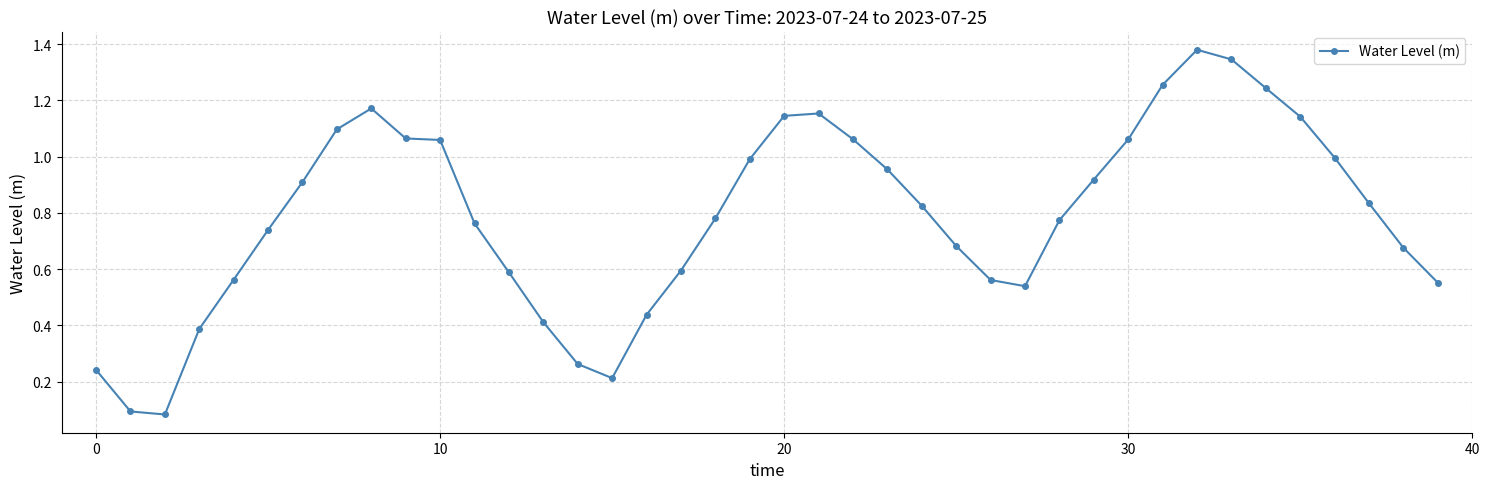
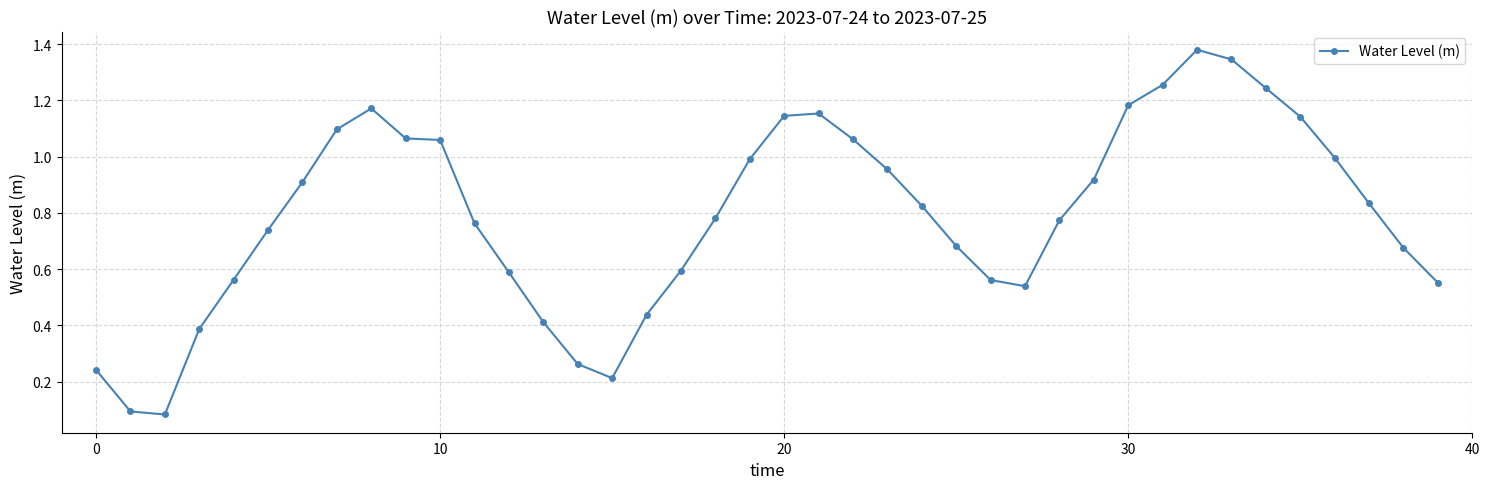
  {
    "0": 0.24,
    "10": 1.06,
    "20": 1.15,
-   "30": 1.06
+   "30": 1.18
  }
